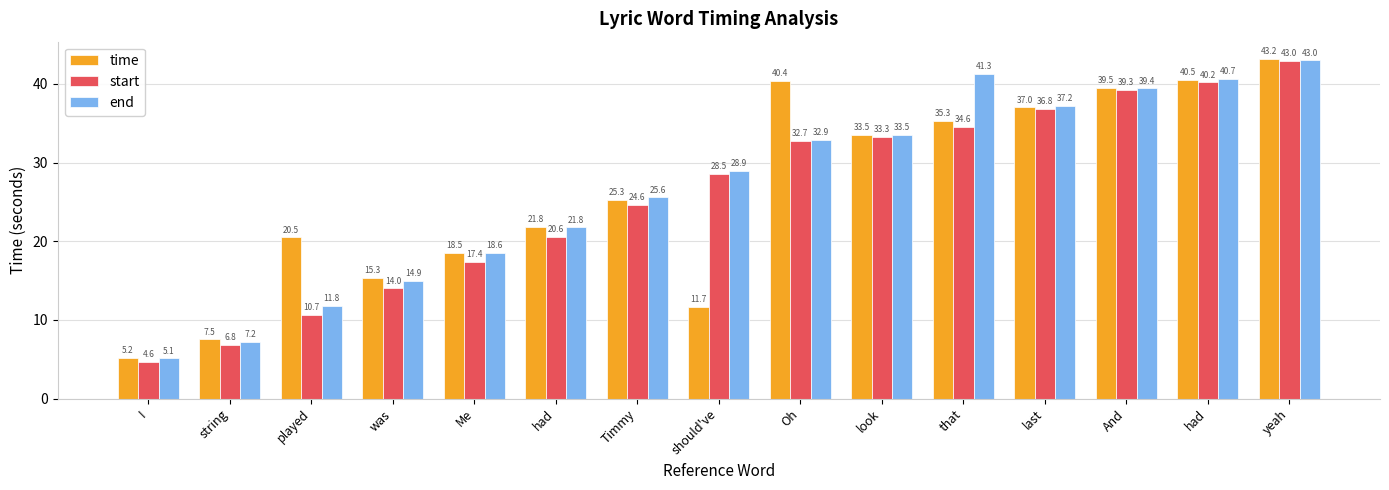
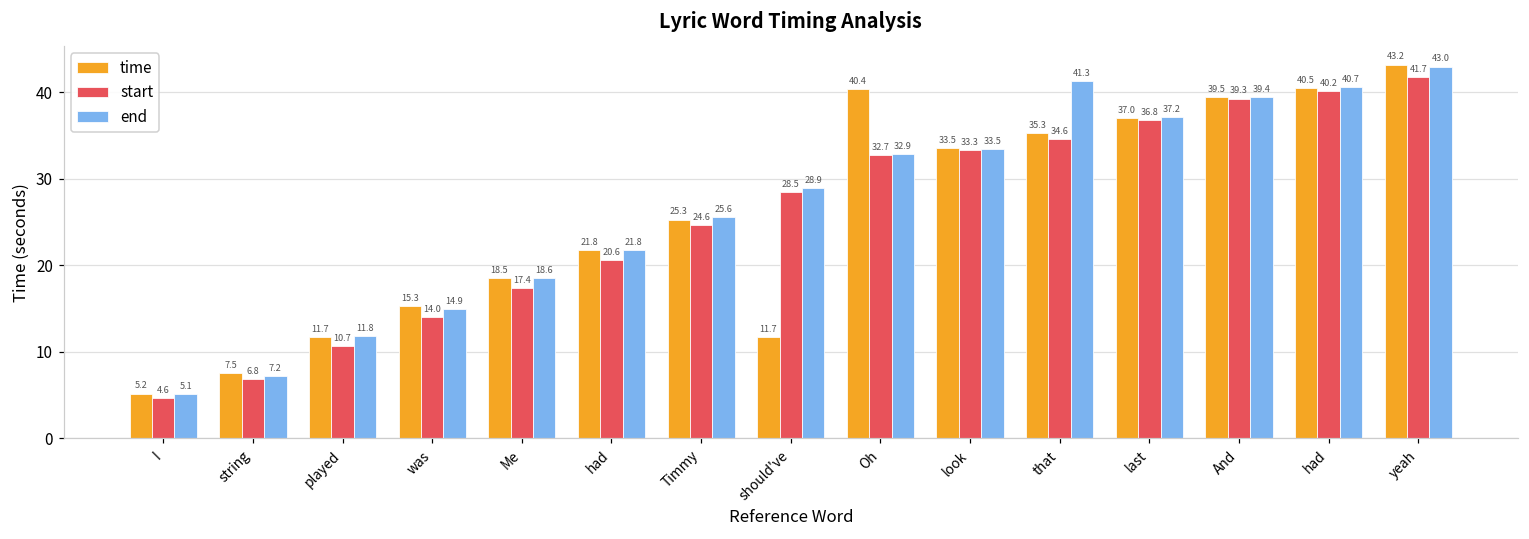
  {
    "time": {
      "I": 5.2,
      "string": 7.5,
-     "played": 20.5,
+     "played": 11.7,
      "was": 15.3,
      "Me": 18.5,
      "Timmy": 25.3,
      "should've": 11.7,
      "Oh": 40.4,
      "look": 33.5,
      "that": 35.3,
      "last": 37.0,
      "And": 39.5,
      "yeah": 43.2
    },
    "start": {
      "I": 4.6,
      "string": 6.8,
      "played": 10.7,
      "was": 14.0,
      "Me": 17.4,
      "Timmy": 24.6,
      "should've": 28.5,
      "Oh": 32.7,
      "look": 33.3,
      "that": 34.6,
      "last": 36.8,
      "And": 39.3,
-     "yeah": 43.0
+     "yeah": 41.7
    },
    "end": {
      "I": 5.1,
      "string": 7.2,
      "played": 11.8,
      "was": 14.9,
      "Me": 18.6,
      "Timmy": 25.6,
      "should've": 28.9,
      "Oh": 32.9,
      "look": 33.5,
      "that": 41.3,
      "last": 37.2,
      "And": 39.4,
      "yeah": 43.0
    }
  }
